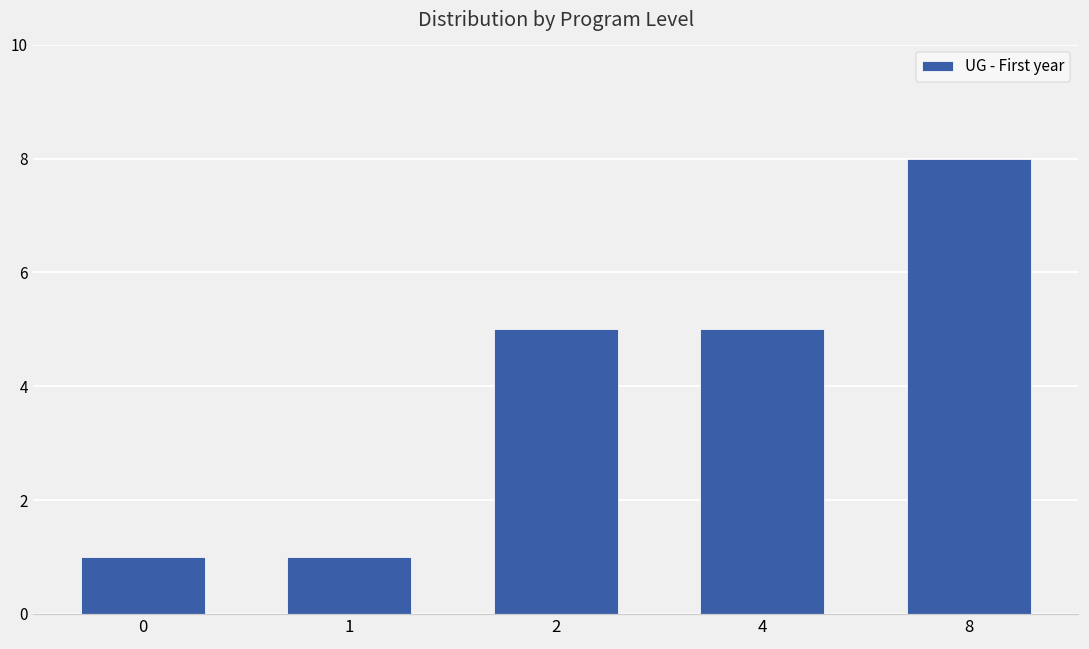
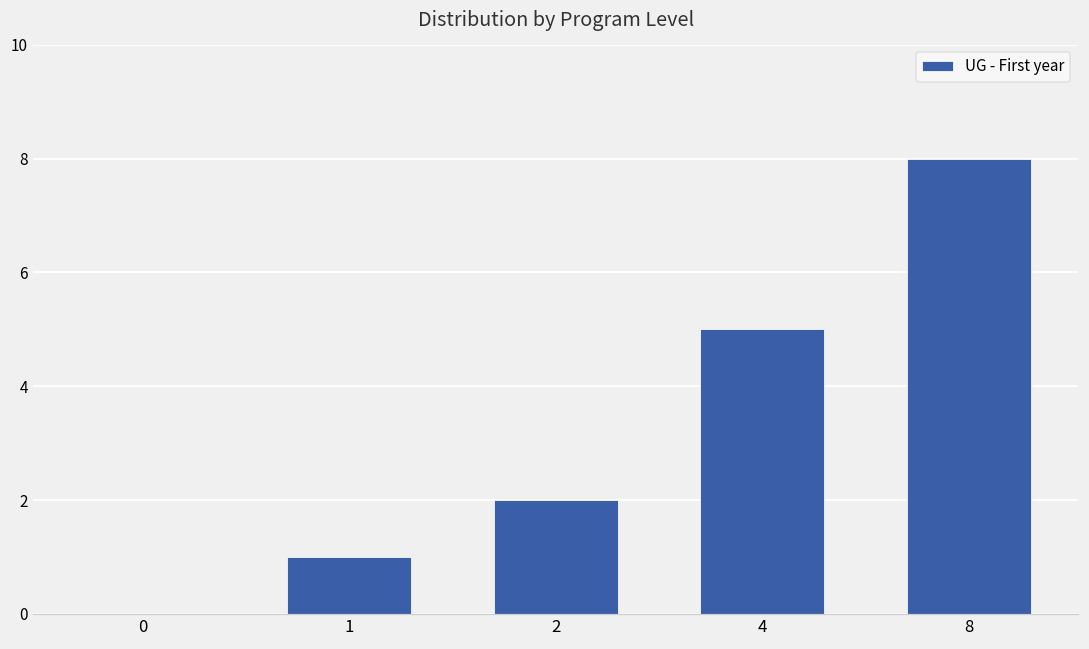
  {
-   "0": 1,
+   "0": 0,
    "1": 1,
-   "2": 5,
+   "2": 2,
    "4": 5,
    "8": 8
  }
